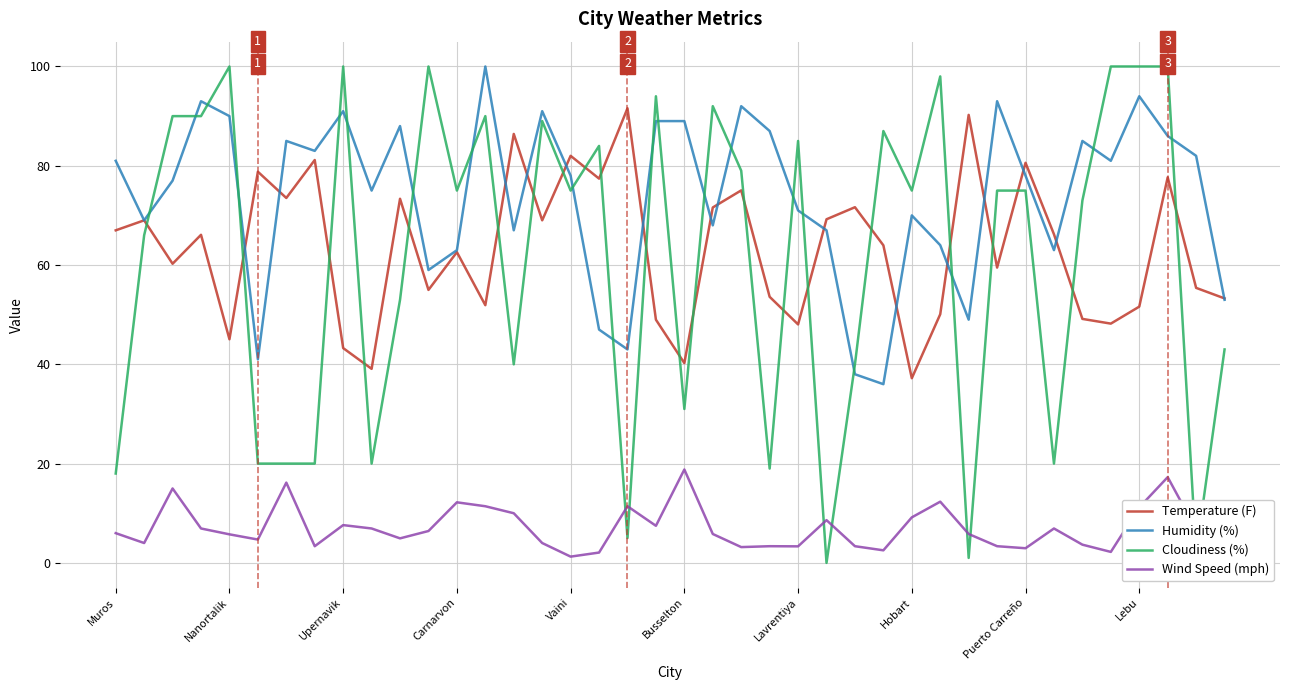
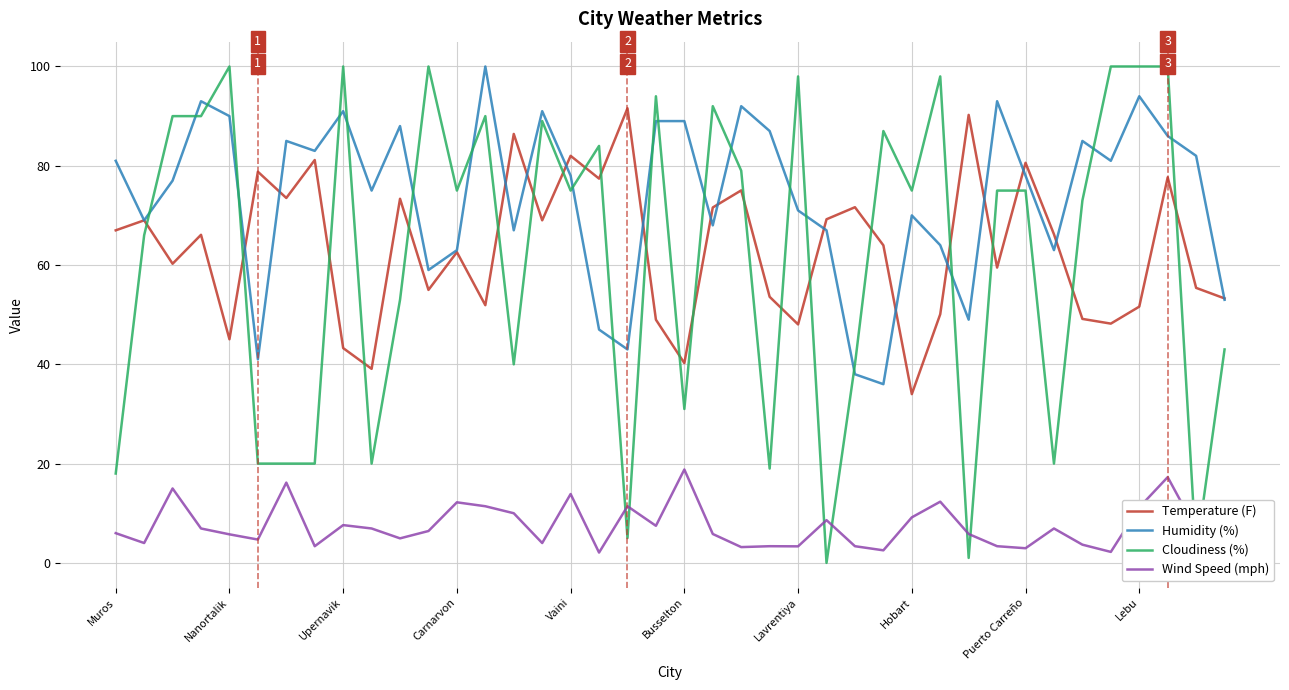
  {
    "Temperature (F)": {
      "Muros": 67,
      "Nanortalik": 45,
      "Upernavik": 43,
      "Vaini": 82,
      "Busselton": 40,
      "Lavrentiya": 48,
-     "Hobart": 37,
+     "Hobart": 34,
      "Puerto Carreño": 81,
      "Lebu": 52
    },
    "Humidity (%)": {
      "Muros": 81,
      "Nanortalik": 90,
      "Upernavik": 91,
      "Vaini": 78,
      "Busselton": 89,
      "Lavrentiya": 71,
      "Hobart": 70,
      "Puerto Carreño": 78,
      "Lebu": 94
    },
    "Cloudiness (%)": {
      "Muros": 18,
      "Upernavik": 100,
      "Carnarvon": 75,
      "Vaini": 75,
      "Busselton": 31,
-     "Lavrentiya": 85,
+     "Lavrentiya": 98,
      "Hobart": 75,
      "Puerto Carreño": 75,
      "Lebu": 100
    },
    "Wind Speed (mph)": {
      "Muros": 6,
      "Nanortalik": 6,
      "Upernavik": 8,
      "Carnarvon": 12,
-     "Vaini": 1,
+     "Vaini": 14,
      "Busselton": 19,
      "Lavrentiya": 3,
      "Hobart": 9,
      "Puerto Carreño": 3
    }
  }
